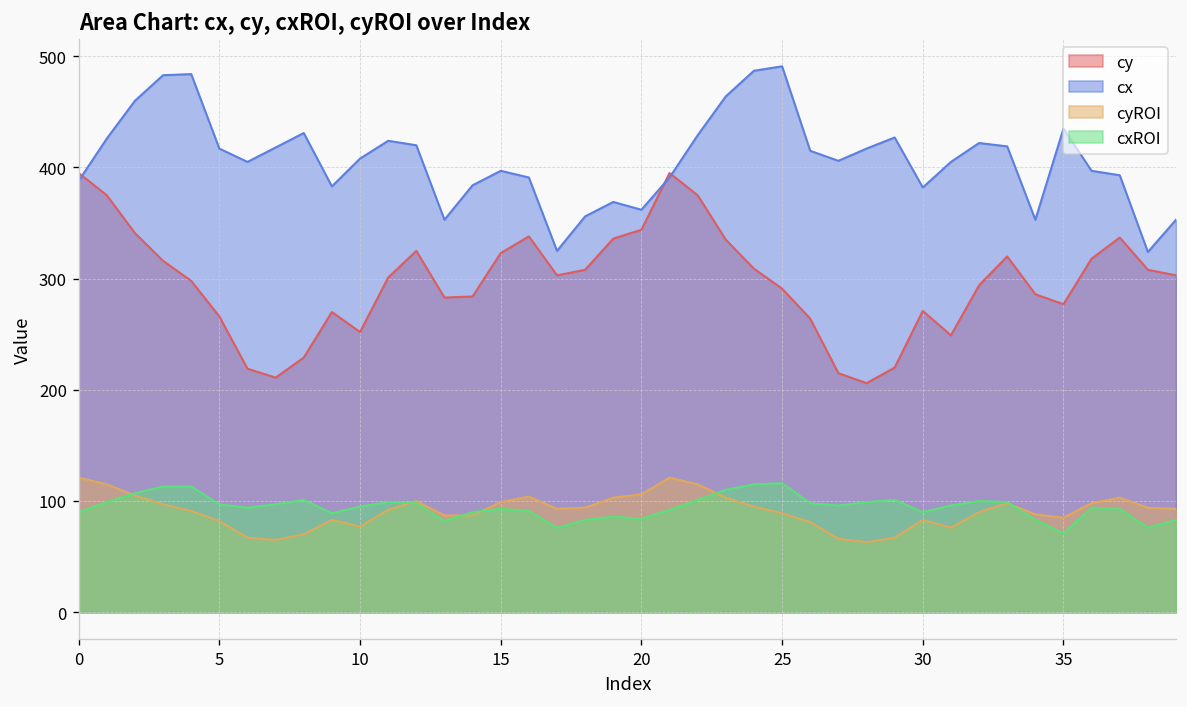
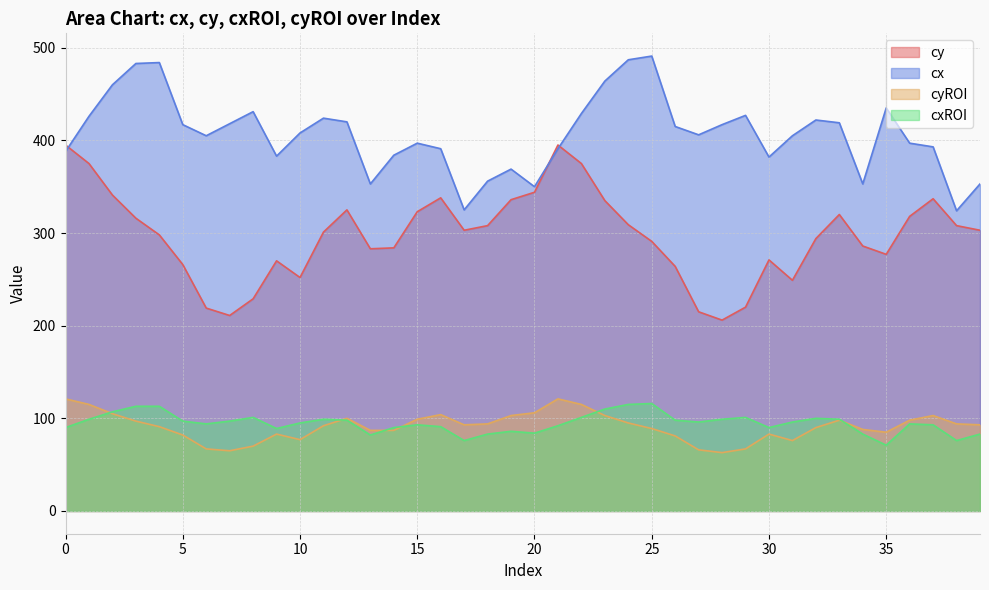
  {
    "cx": {
      "0": 390,
      "5": 420,
      "10": 410,
      "15": 400,
-     "20": 360,
+     "20": 350,
      "25": 490,
      "30": 380
    },
    "cxROI": {
      "0": 90,
      "5": 100,
      "10": 100,
      "15": 90,
      "20": 80,
      "25": 120,
      "30": 90,
      "35": 70
    }
  }
